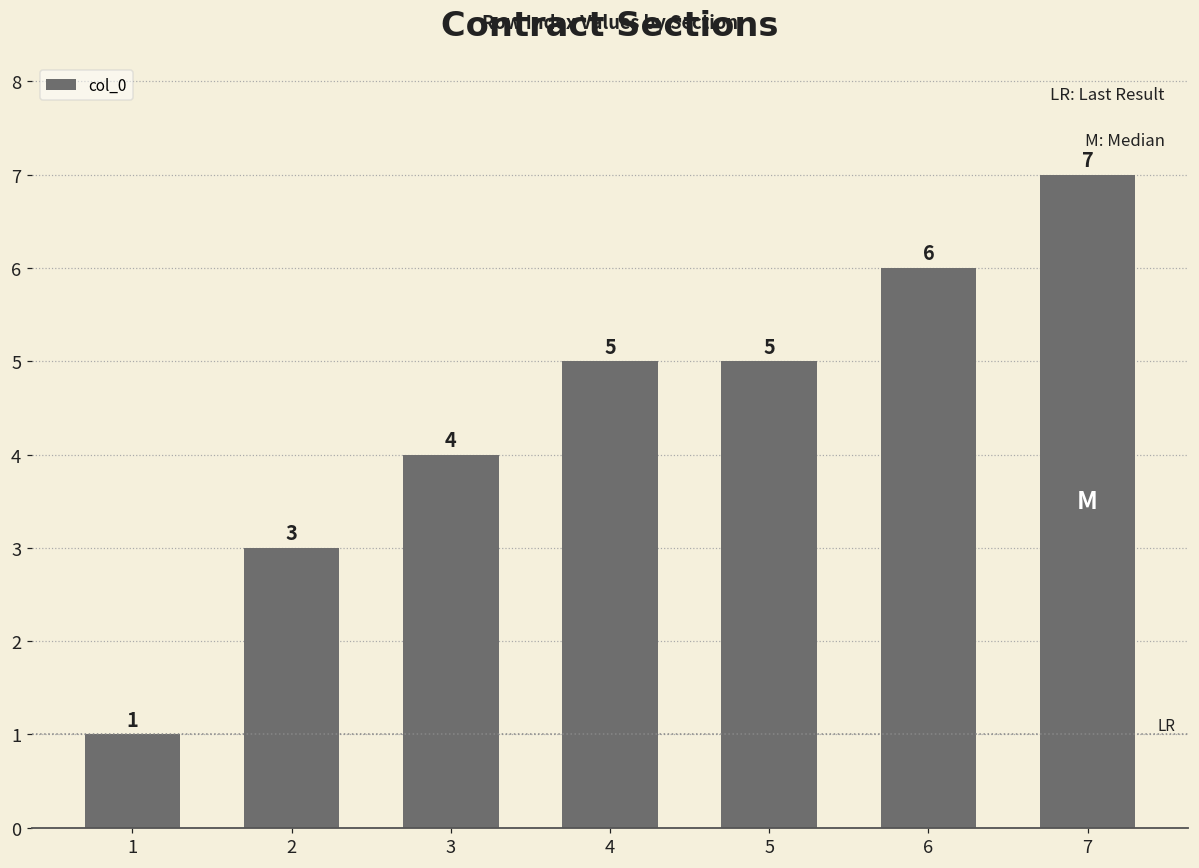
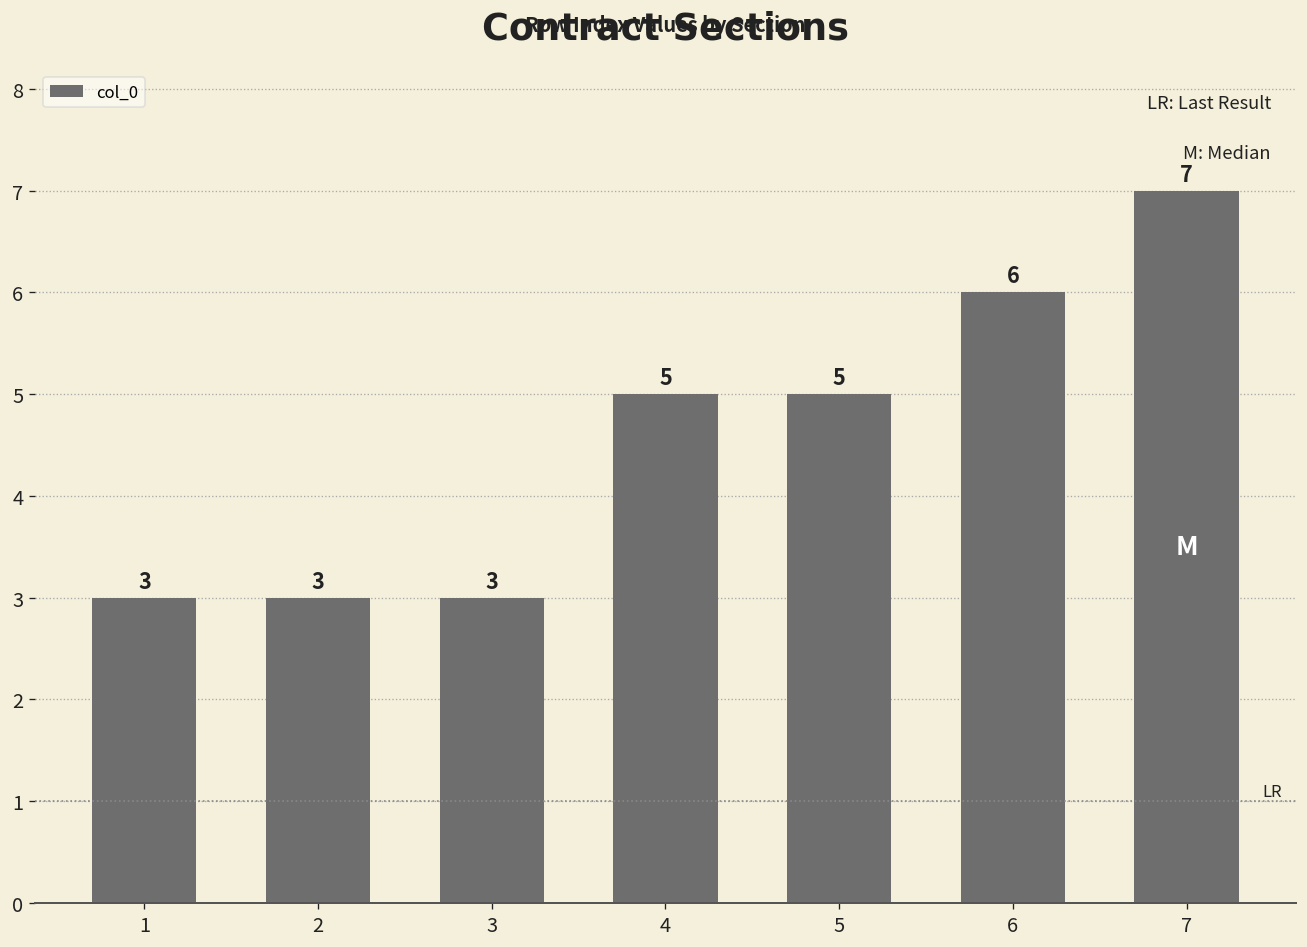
  {
-   "1": 1,
+   "1": 3,
    "2": 3,
-   "3": 4,
+   "3": 3,
    "4": 5,
    "5": 5,
    "6": 6,
    "7": 7
  }
